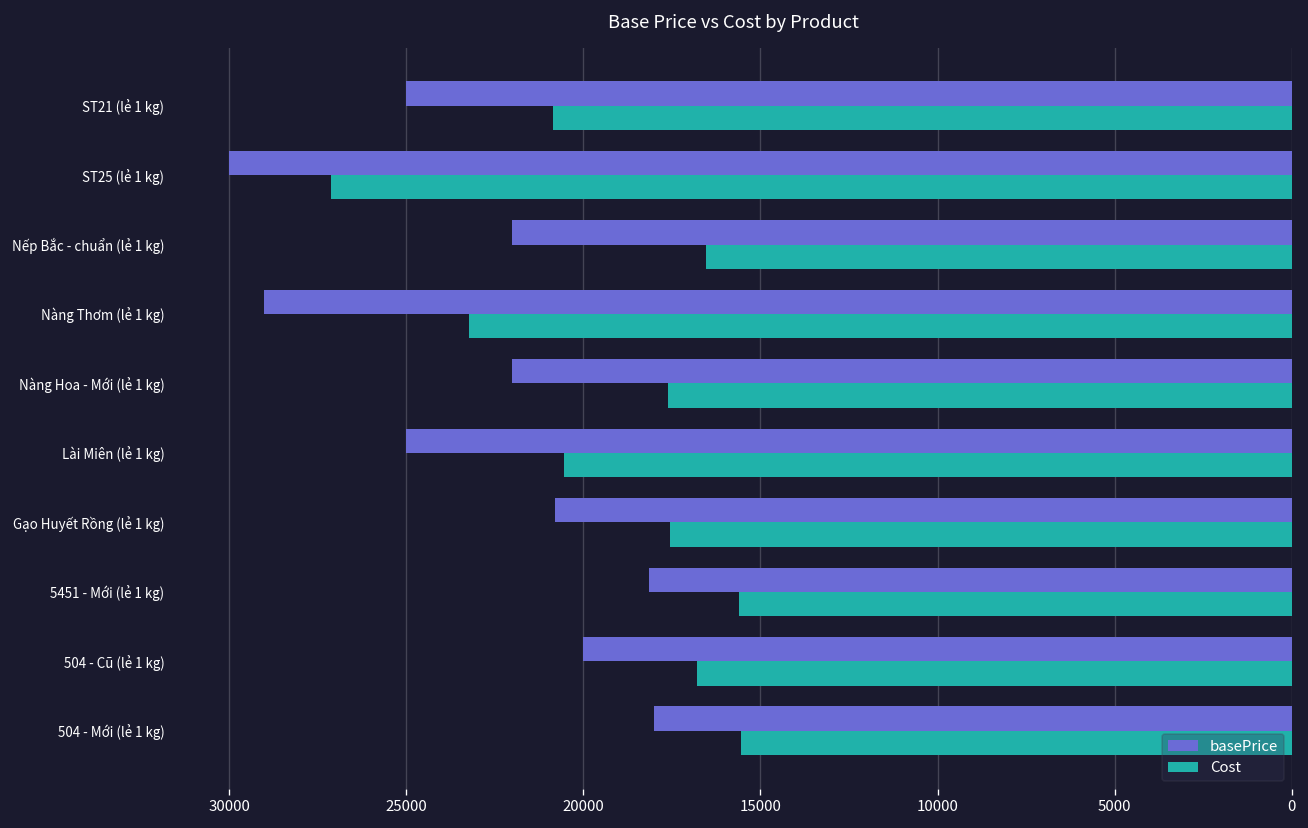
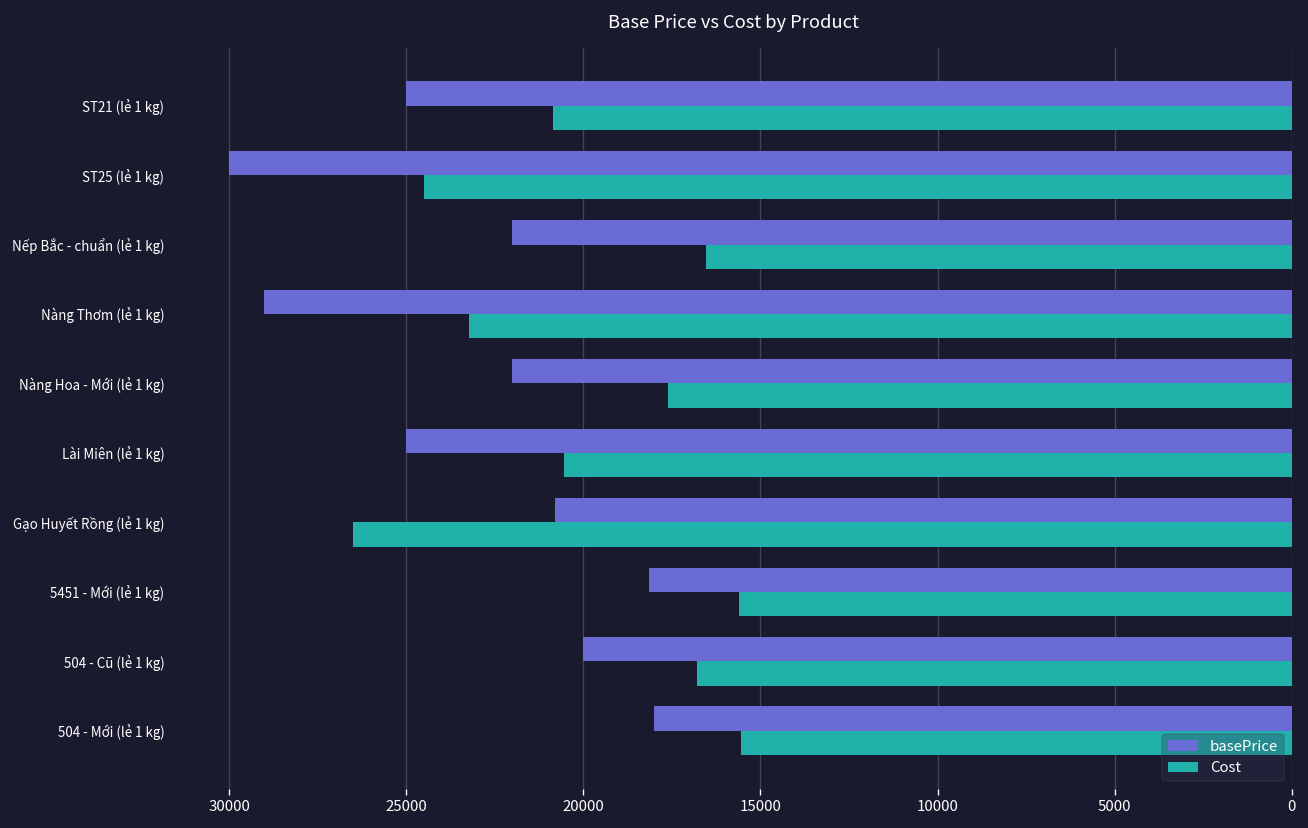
  {
    "basePrice": {
      "ST21 (lẻ 1 kg)": 25000,
      "ST25 (lẻ 1 kg)": 30000,
      "Nếp Bắc - chuẩn (lẻ 1 kg)": 22000,
      "Nàng Thơm (lẻ 1 kg)": 29000,
      "Nàng Hoa - Mới (lẻ 1 kg)": 22000,
      "Lài Miên (lẻ 1 kg)": 25000,
      "Gạo Huyết Rồng (lẻ 1 kg)": 20800,
      "5451 - Mới (lẻ 1 kg)": 18200,
      "504 - Cũ (lẻ 1 kg)": 20000,
      "504 - Mới (lẻ 1 kg)": 18000
    },
    "Cost": {
      "ST21 (lẻ 1 kg)": 20900,
-     "ST25 (lẻ 1 kg)": 27100,
+     "ST25 (lẻ 1 kg)": 24500,
      "Nếp Bắc - chuẩn (lẻ 1 kg)": 16500,
      "Nàng Thơm (lẻ 1 kg)": 23200,
      "Nàng Hoa - Mới (lẻ 1 kg)": 17600,
      "Lài Miên (lẻ 1 kg)": 20500,
-     "Gạo Huyết Rồng (lẻ 1 kg)": 17600,
+     "Gạo Huyết Rồng (lẻ 1 kg)": 26500,
      "5451 - Mới (lẻ 1 kg)": 15600,
      "504 - Cũ (lẻ 1 kg)": 16800,
      "504 - Mới (lẻ 1 kg)": 15500
    }
  }
